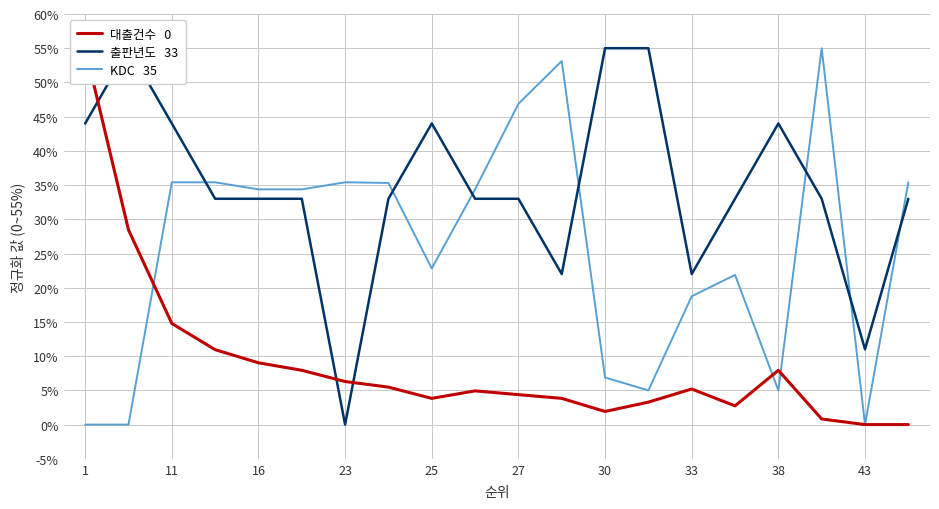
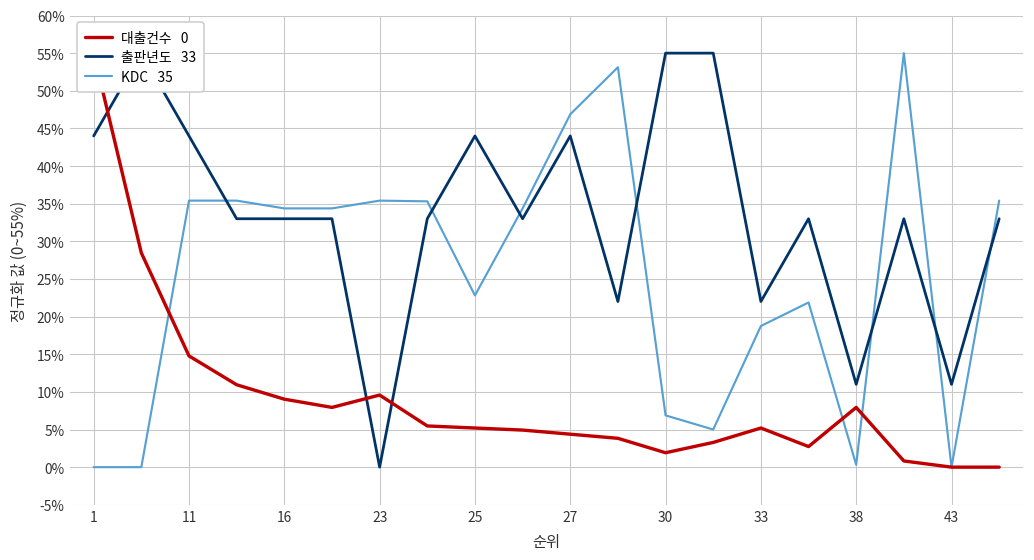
  {
    "대출건수 0": {
      "16": "9%",
-     "23": "6%",
-     "25": "4%",
+     "23": "10%",
+     "25": "5%",
      "27": "4%",
      "30": "2%",
      "33": "5%",
      "38": "8%"
    },
    "출판년도 33": {
      "16": "33%",
      "23": "0%",
      "25": "44%",
-     "27": "33%",
+     "27": "44%",
      "30": "55%",
      "33": "22%",
-     "38": "44%",
+     "38": "11%",
      "43": "11%"
    },
    "KDC 35": {
      "16": "34%",
      "23": "35%",
      "25": "23%",
      "27": "47%",
      "30": "7%",
      "33": "19%",
-     "38": "5%"
+     "38": "0%"
    }
  }
